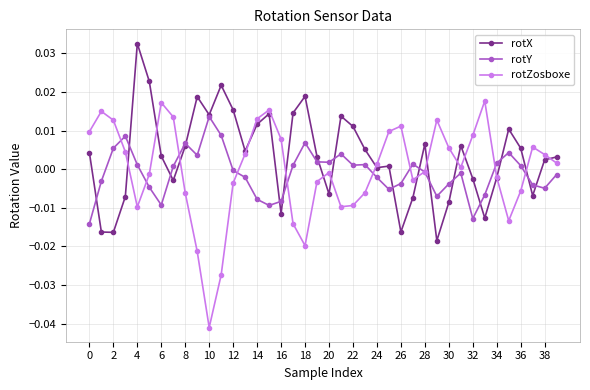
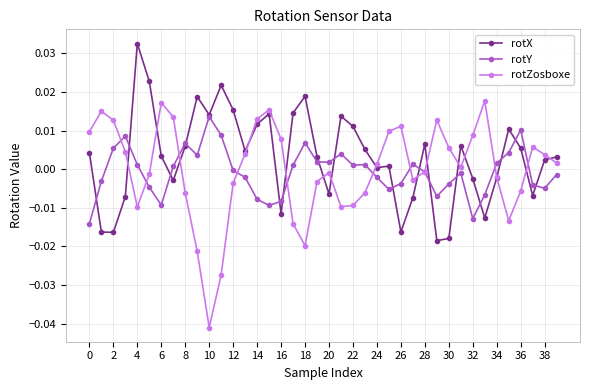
  {
    "rotX": {
      "0": 0.004,
      "2": -0.016,
      "4": 0.033,
      "6": 0.003,
      "8": 0.006,
      "12": 0.015,
      "14": 0.012,
      "16": -0.012,
      "18": 0.019,
      "20": -0.006,
      "22": 0.011,
      "24": 0.000,
      "26": -0.016,
      "28": 0.007,
-     "30": -0.009,
+     "30": -0.018,
      "32": -0.002,
      "36": 0.005,
      "38": 0.002
    },
    "rotY": {
      "0": -0.014,
      "2": 0.005,
      "4": 0.001,
      "6": -0.009,
      "8": 0.007,
      "12": 0.000,
      "14": -0.008,
      "16": -0.008,
      "18": 0.007,
      "20": 0.002,
      "22": 0.001,
      "24": -0.002,
      "26": -0.004,
      "30": -0.004,
      "32": -0.013,
      "34": 0.002,
-     "36": 0.001,
+     "36": 0.010,
      "38": -0.005
    },
    "rotZosboxe": {
      "0": 0.010,
      "2": 0.013,
      "4": -0.010,
      "6": 0.017,
      "8": -0.006,
      "10": -0.041,
      "12": -0.004,
      "14": 0.013,
      "16": 0.008,
      "18": -0.020,
      "20": -0.001,
      "22": -0.009,
      "24": 0.001,
      "26": 0.011,
      "30": 0.006,
      "32": 0.009,
      "36": -0.006,
      "38": 0.004
    }
  }
